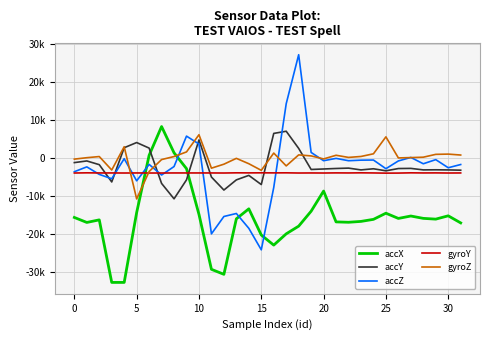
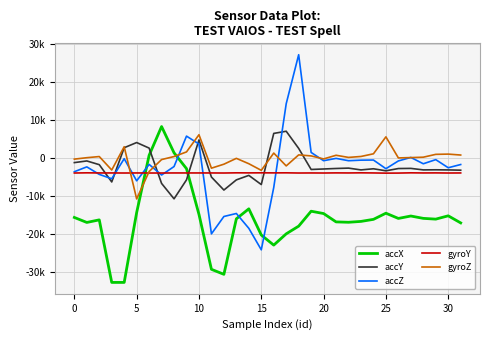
  {
    "accX": {
      "0": -16000,
      "5": -14000,
      "10": -15000,
      "15": -20000,
-     "20": -9000,
+     "20": -15000,
      "25": -15000,
      "30": -15000
    },
    "accY": {
      "0": -1000,
      "5": 4000,
      "10": 5000,
      "15": -7000,
      "20": -3000
    },
    "accZ": {
      "5": -6000,
      "10": 4000,
      "15": -24000
    },
    "gyroY": {
      "5": -4000,
      "10": -4000,
      "20": -4000,
      "30": -4000
    },
    "gyroZ": {
      "0": 0,
      "5": -11000,
      "10": 6000,
      "25": 6000,
      "30": 1000
    }
  }
